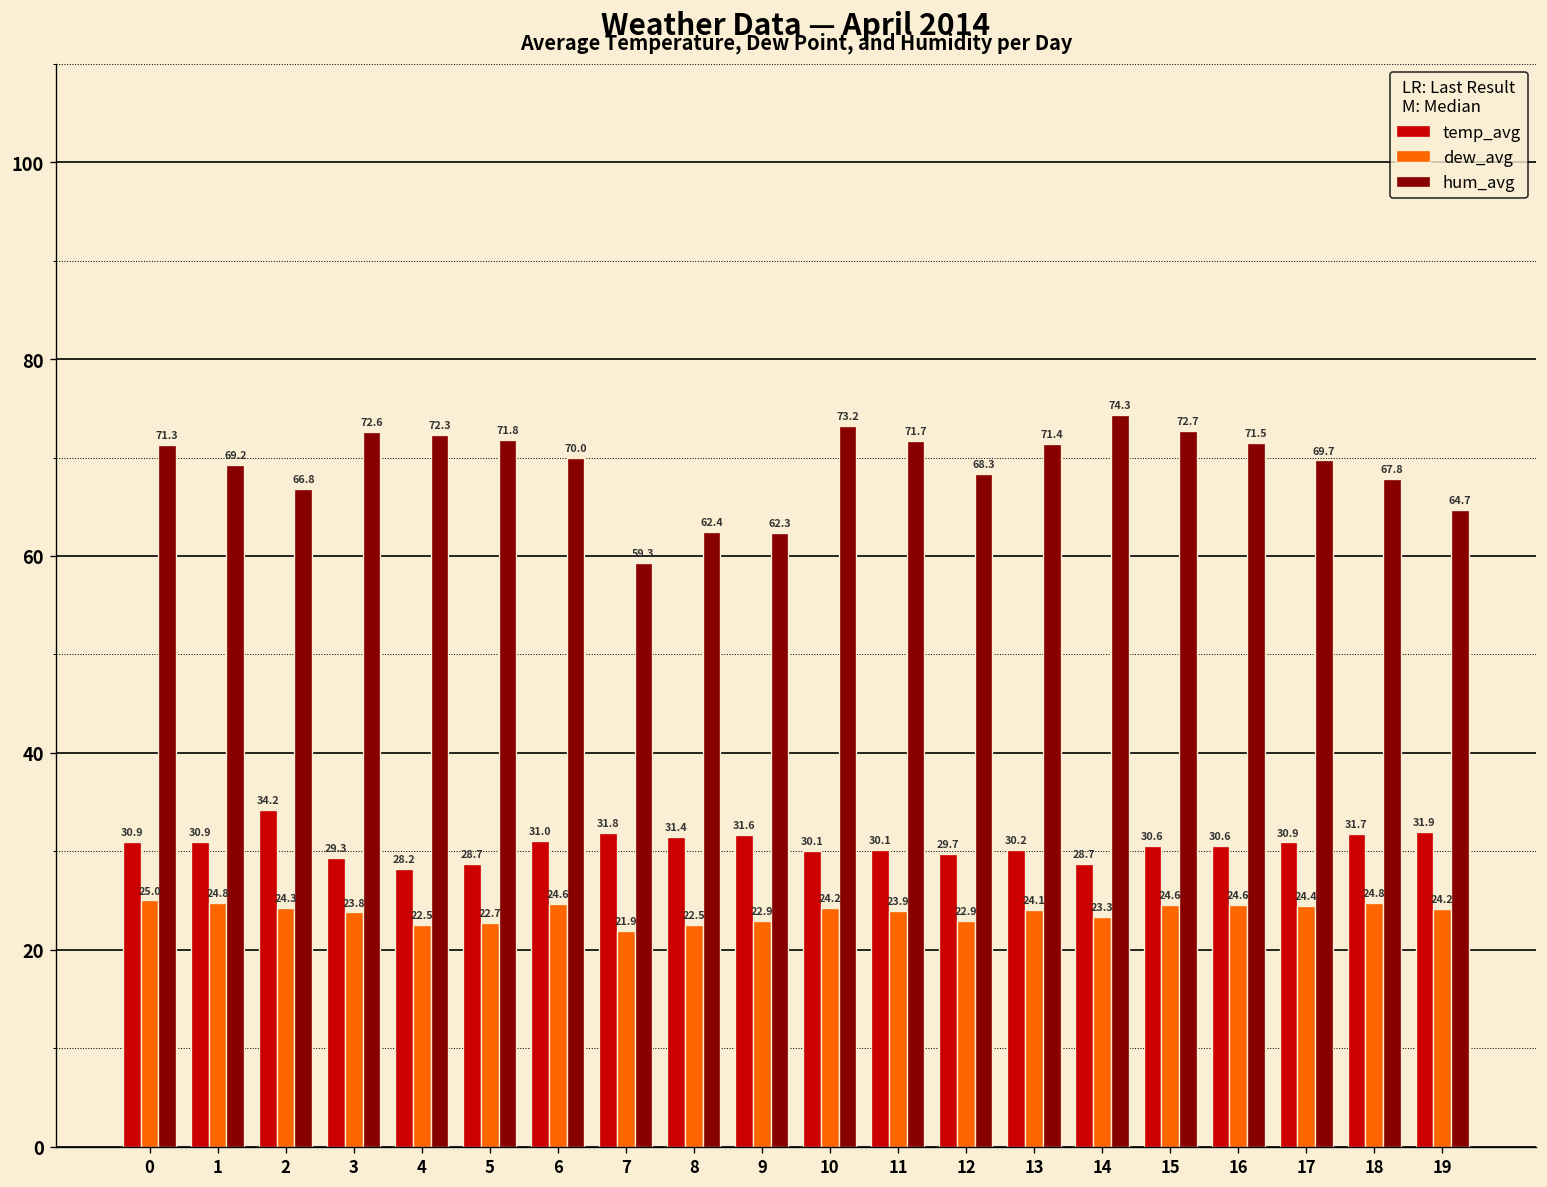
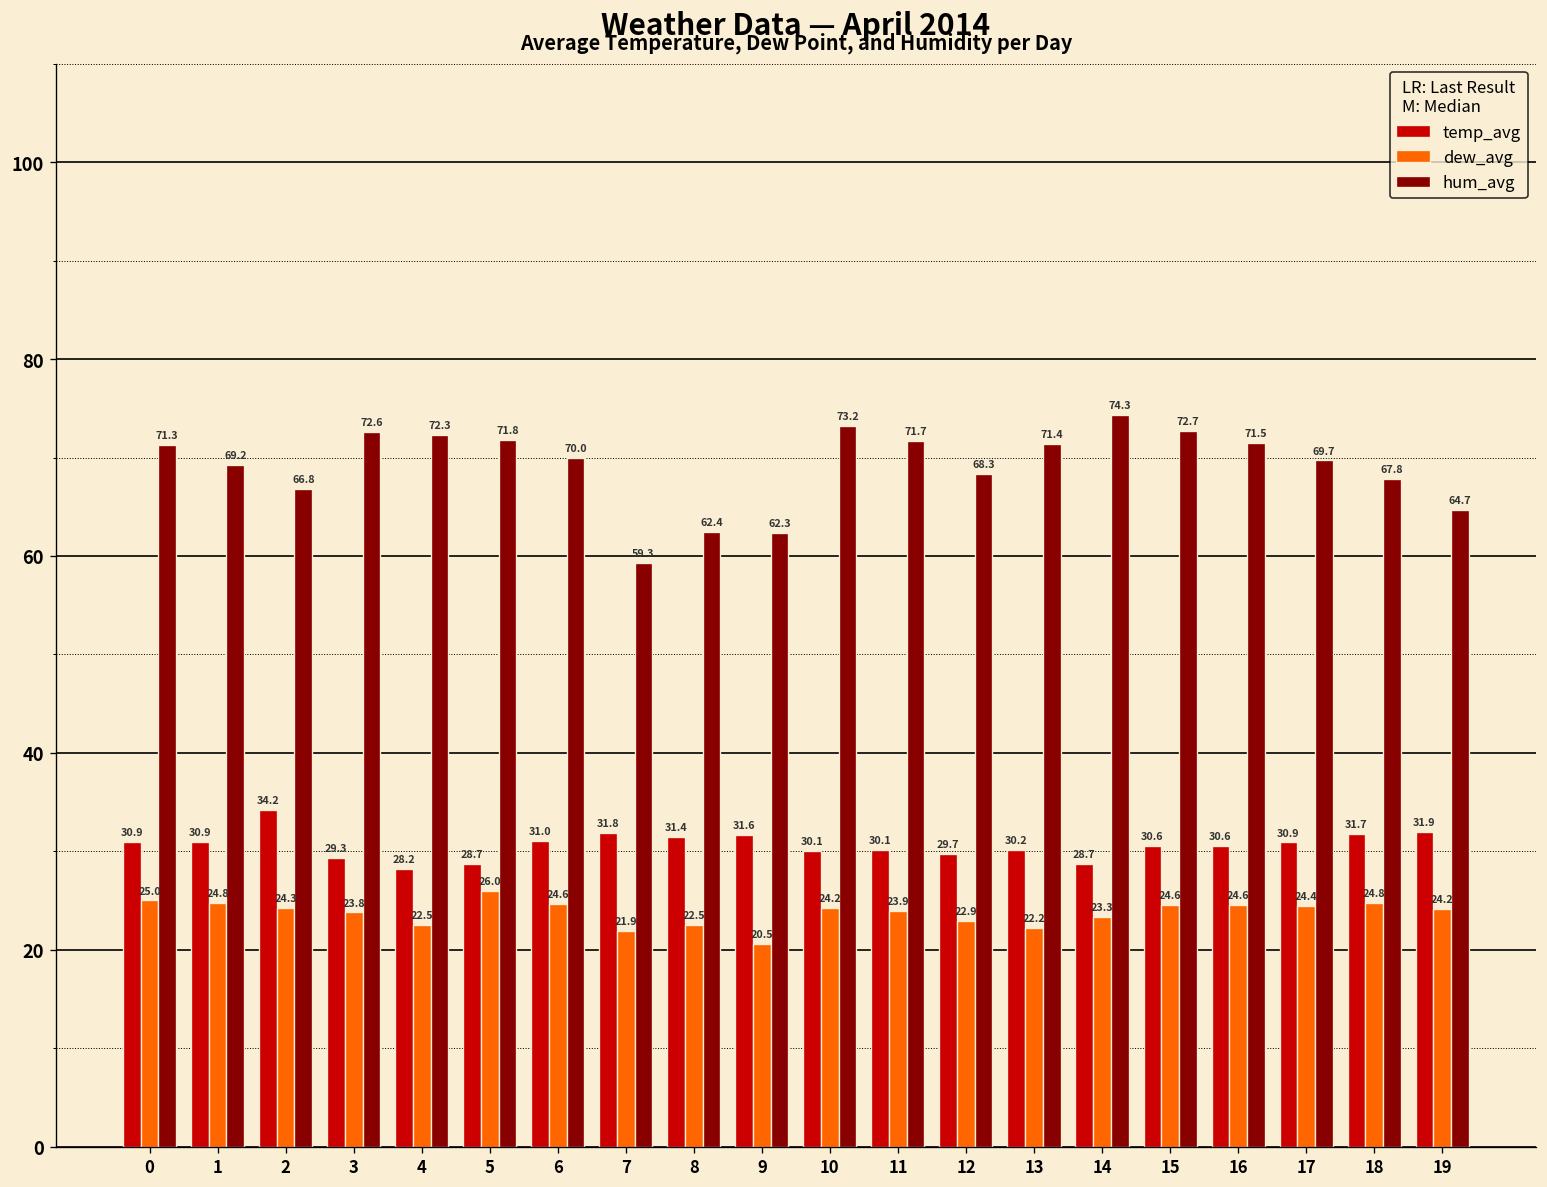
  {
    "temp_avg": {
      "0": 30.9,
      "1": 30.9,
      "2": 34.2,
      "3": 29.3,
      "4": 28.2,
      "5": 28.7,
      "6": 31.0,
      "7": 31.8,
      "8": 31.4,
      "9": 31.6,
      "10": 30.1,
      "11": 30.1,
      "12": 29.7,
      "13": 30.2,
      "14": 28.7,
      "15": 30.6,
      "16": 30.6,
      "17": 30.9,
      "18": 31.7,
      "19": 31.9
    },
    "dew_avg": {
      "0": 25.0,
      "1": 24.8,
      "2": 24.3,
      "3": 23.8,
      "4": 22.5,
-     "5": 22.7,
+     "5": 26.0,
      "6": 24.6,
      "7": 21.9,
      "8": 22.5,
-     "9": 22.9,
+     "9": 20.5,
      "10": 24.2,
      "11": 23.9,
      "12": 22.9,
-     "13": 24.1,
+     "13": 22.2,
      "14": 23.3,
      "15": 24.6,
      "16": 24.6,
      "17": 24.4,
      "18": 24.8,
      "19": 24.2
    },
    "hum_avg": {
      "0": 71.3,
      "1": 69.2,
      "2": 66.8,
      "3": 72.6,
      "4": 72.3,
      "5": 71.8,
      "6": 70.0,
      "7": 59.3,
      "8": 62.4,
      "9": 62.3,
      "10": 73.2,
      "11": 71.7,
      "12": 68.3,
      "13": 71.4,
      "14": 74.3,
      "15": 72.7,
      "16": 71.5,
      "17": 69.7,
      "18": 67.8,
      "19": 64.7
    }
  }
